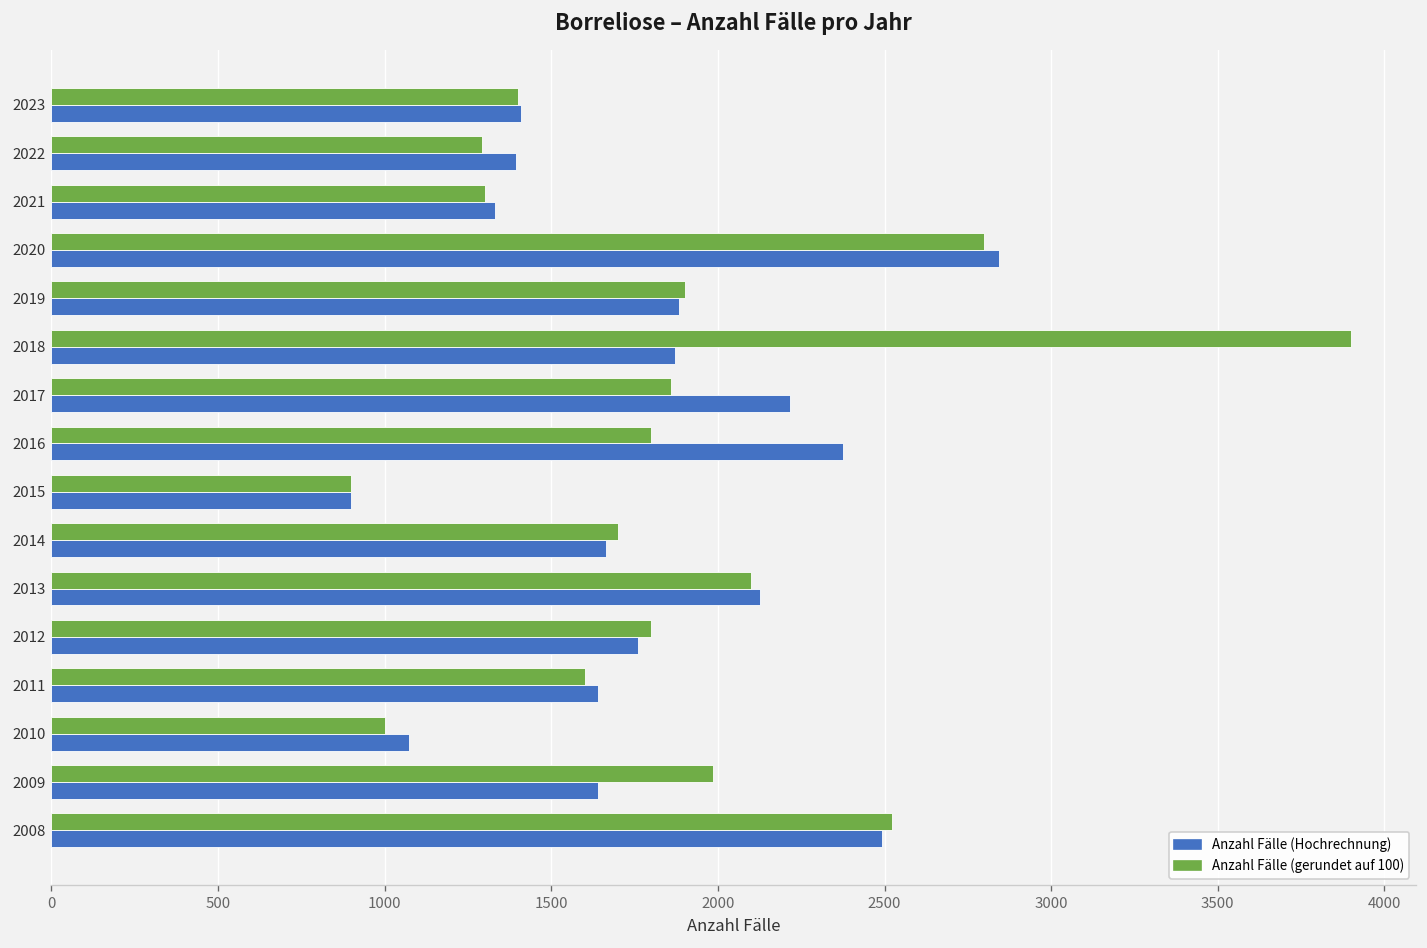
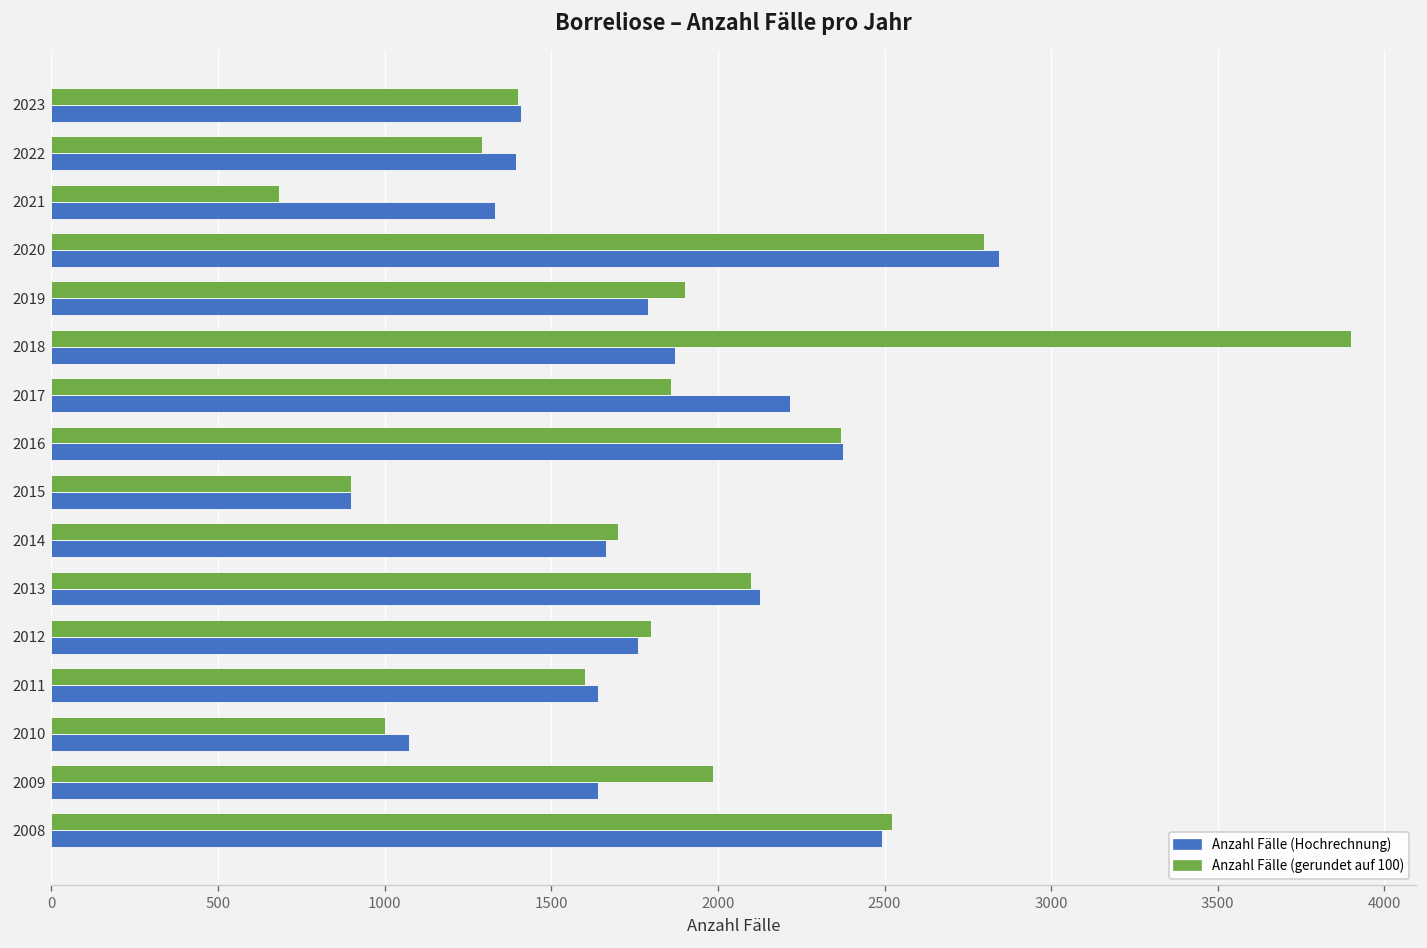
  {
    "Anzahl Fälle (Hochrechnung)": {
      "2023": 1410,
      "2022": 1390,
      "2021": 1330,
      "2020": 2850,
-     "2019": 1880,
+     "2019": 1790,
      "2018": 1870,
      "2017": 2220,
      "2016": 2370,
      "2015": 900,
      "2014": 1660,
      "2013": 2130,
      "2012": 1760,
      "2011": 1640,
      "2010": 1070,
      "2009": 1640,
      "2008": 2490
    },
    "Anzahl Fälle (gerundet auf 100)": {
      "2023": 1400,
      "2022": 1290,
-     "2021": 1300,
+     "2021": 680,
      "2020": 2800,
      "2019": 1900,
      "2018": 3900,
      "2017": 1860,
-     "2016": 1800,
+     "2016": 2370,
      "2015": 900,
      "2014": 1700,
      "2013": 2100,
      "2012": 1800,
      "2011": 1600,
      "2010": 1000,
      "2009": 1980,
      "2008": 2520
    }
  }
